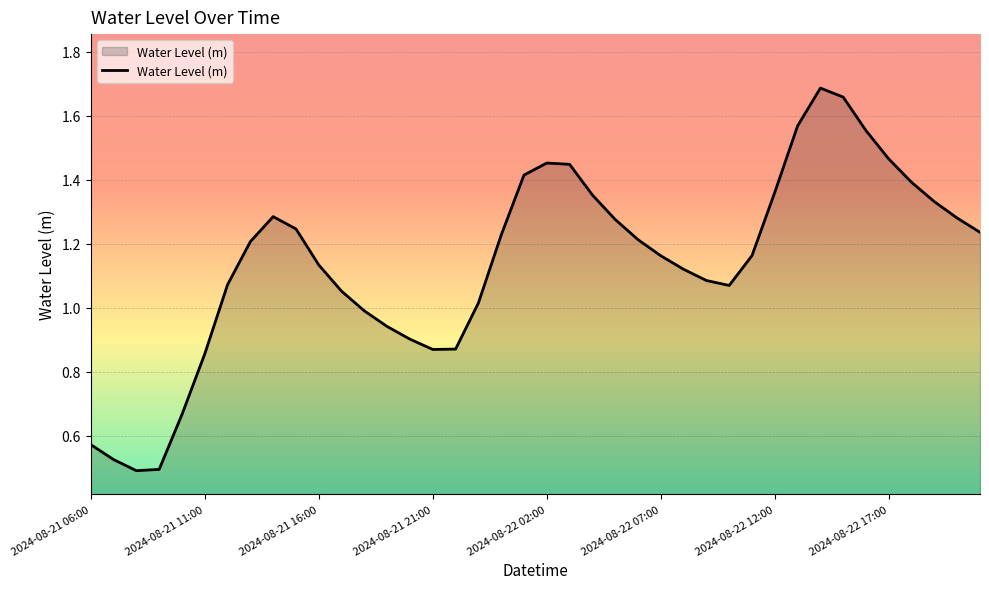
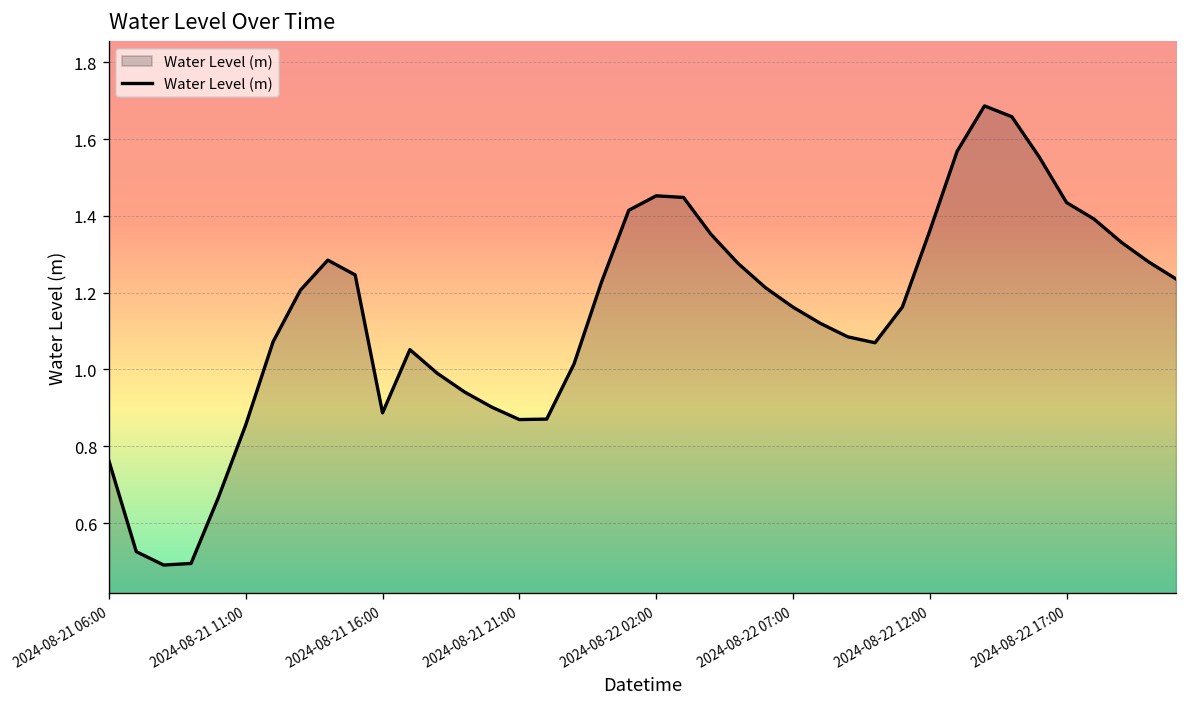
  {
-   "2024-08-21 06:00": 0.57,
+   "2024-08-21 06:00": 0.76,
    "2024-08-21 11:00": 0.86,
-   "2024-08-21 16:00": 1.13,
+   "2024-08-21 16:00": 0.89,
    "2024-08-21 21:00": 0.87,
    "2024-08-22 02:00": 1.45,
    "2024-08-22 07:00": 1.16,
    "2024-08-22 12:00": 1.36,
-   "2024-08-22 17:00": 1.46
+   "2024-08-22 17:00": 1.43
  }
